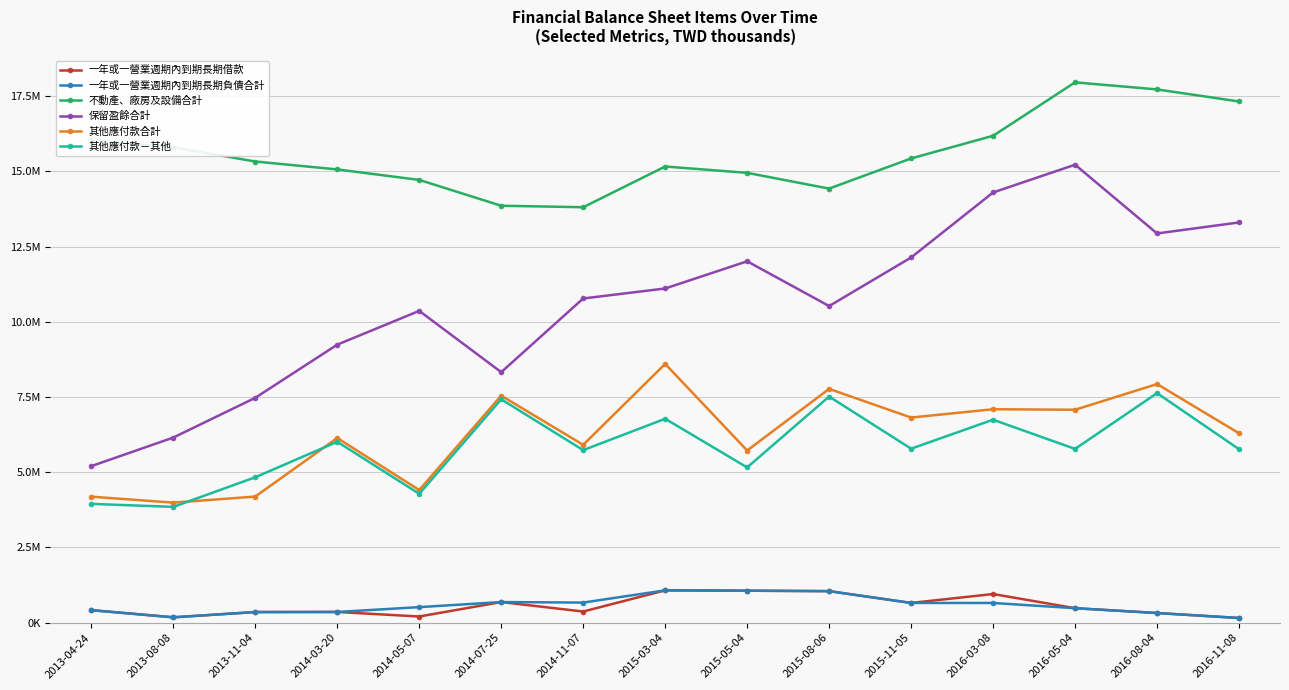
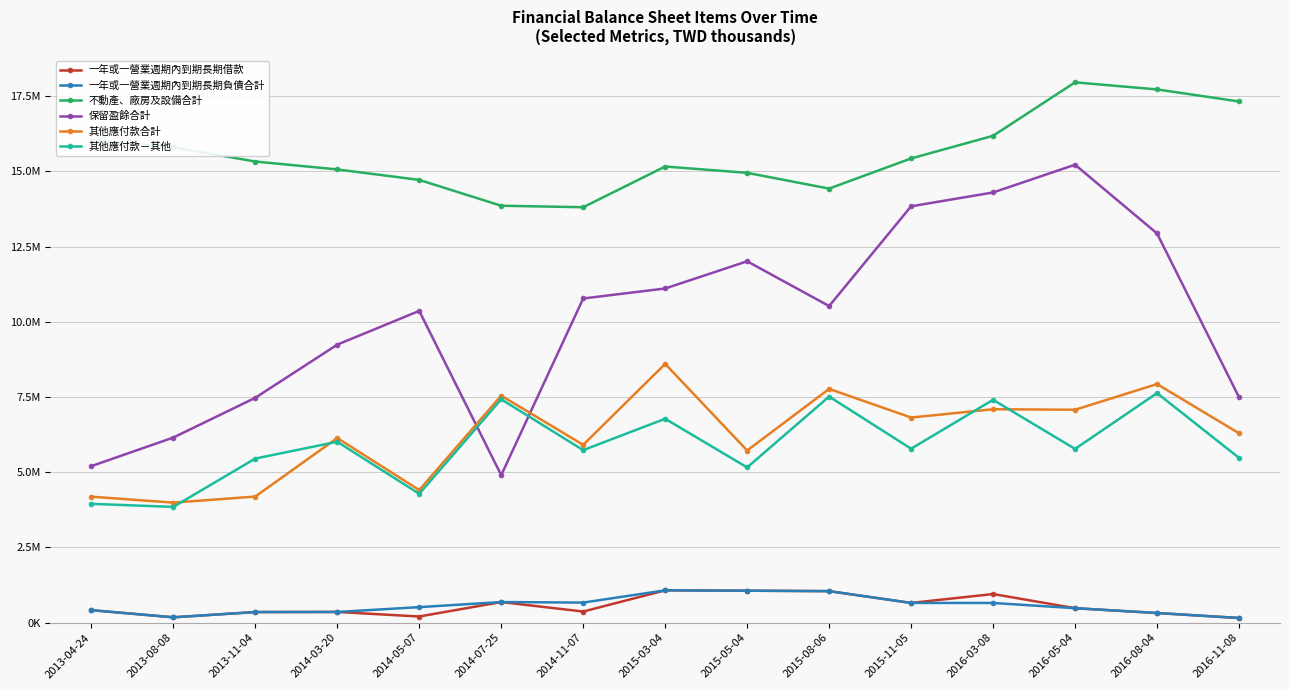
  {
    "一年或一營業週期內到期長期借款": {
      "2014-05-07": 200000,
      "2014-11-07": 400000,
      "2016-03-08": 1000000
    },
    "一年或一營業週期內到期長期負債合計": {
      "2014-05-07": 500000,
      "2014-11-07": 700000,
      "2016-03-08": 700000
    },
    "不動產、廠房及設備合計": {
      "2013-11-04": 15300000,
      "2014-03-20": 15100000,
      "2014-05-07": 14700000,
      "2014-07-25": 13900000,
      "2014-11-07": 13800000,
      "2015-03-04": 15200000,
      "2015-05-04": 14900000,
      "2015-08-06": 14400000,
      "2015-11-05": 15400000,
      "2016-03-08": 16200000,
      "2016-05-04": 18000000,
      "2016-08-04": 17700000,
      "2016-11-08": 17300000
    },
    "保留盈餘合計": {
      "2013-04-24": 5200000,
      "2013-08-08": 6200000,
      "2013-11-04": 7500000,
      "2014-03-20": 9200000,
      "2014-05-07": 10400000,
-     "2014-07-25": 8300000,
+     "2014-07-25": 4900000,
      "2014-11-07": 10800000,
      "2015-03-04": 11100000,
      "2015-05-04": 12000000,
      "2015-08-06": 10500000,
-     "2015-11-05": 12100000,
+     "2015-11-05": 13800000,
      "2016-03-08": 14300000,
      "2016-05-04": 15200000,
      "2016-08-04": 12900000,
-     "2016-11-08": 13300000
+     "2016-11-08": 7500000
    },
    "其他應付款合計": {
      "2013-04-24": 4200000,
      "2013-08-08": 4000000,
      "2013-11-04": 4200000,
      "2014-03-20": 6100000,
      "2014-05-07": 4400000,
      "2014-07-25": 7500000,
      "2014-11-07": 5900000,
      "2015-03-04": 8600000,
      "2015-05-04": 5700000,
      "2015-08-06": 7800000,
      "2015-11-05": 6800000,
      "2016-03-08": 7100000,
      "2016-05-04": 7100000,
      "2016-08-04": 7900000,
      "2016-11-08": 6300000
    },
    "其他應付款－其他": {
      "2013-04-24": 3900000,
      "2013-08-08": 3800000,
-     "2013-11-04": 4800000,
+     "2013-11-04": 5500000,
      "2014-03-20": 6000000,
      "2014-05-07": 4300000,
      "2014-07-25": 7400000,
      "2014-11-07": 5700000,
      "2015-03-04": 6800000,
      "2015-05-04": 5200000,
      "2015-08-06": 7500000,
      "2015-11-05": 5800000,
-     "2016-03-08": 6700000,
+     "2016-03-08": 7400000,
      "2016-05-04": 5800000,
      "2016-08-04": 7600000,
-     "2016-11-08": 5800000
+     "2016-11-08": 5500000
    }
  }
